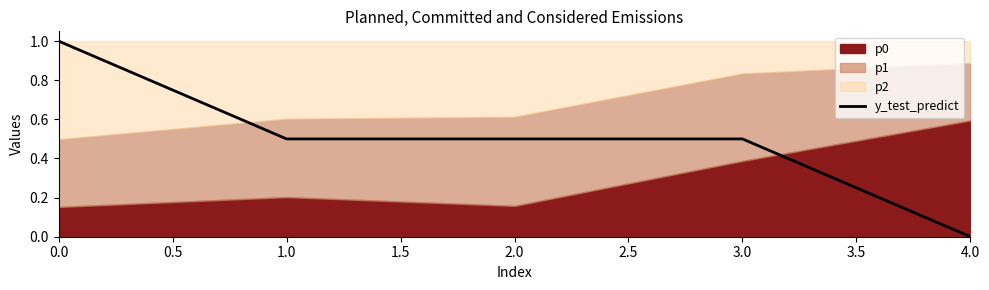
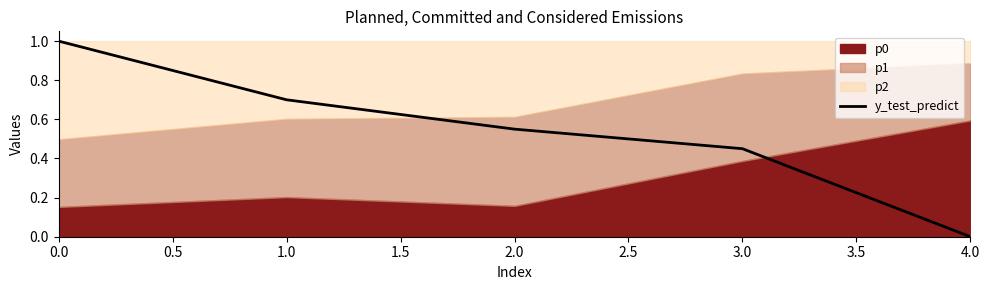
  {
    "p0": {
      "0.0": 0.15,
      "1.0": 0.20,
      "2.0": 0.16,
      "3.0": 0.39,
      "4.0": 0.59
    },
    "y_test_predict": {
-     "1.0": 0.50,
-     "2.0": 0.50,
-     "3.0": 0.50,
+     "1.0": 0.70,
+     "2.0": 0.55,
+     "3.0": 0.45,
      "4.0": 0.00
    },
    "p1": {
      "0.0": 0.35,
      "1.0": 0.40,
      "2.0": 0.45,
      "3.0": 0.45,
      "4.0": 0.29
    }
  }
